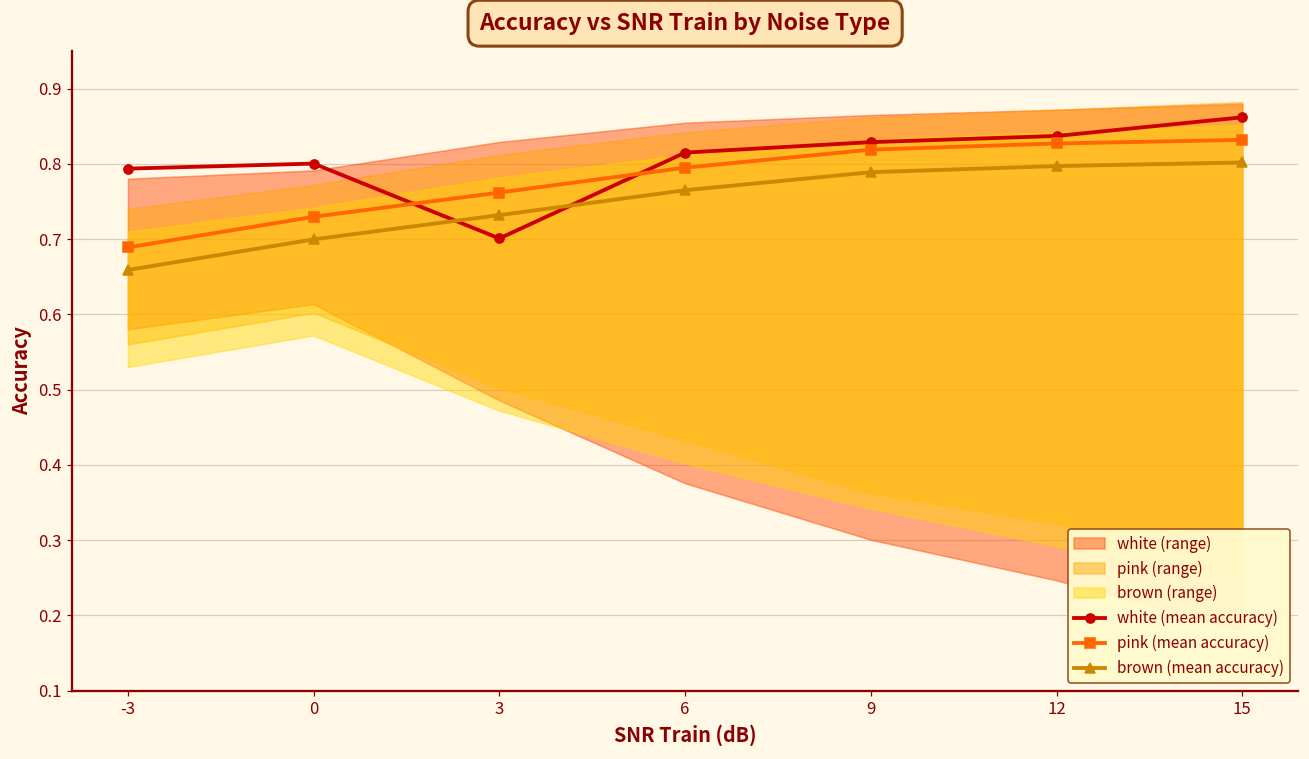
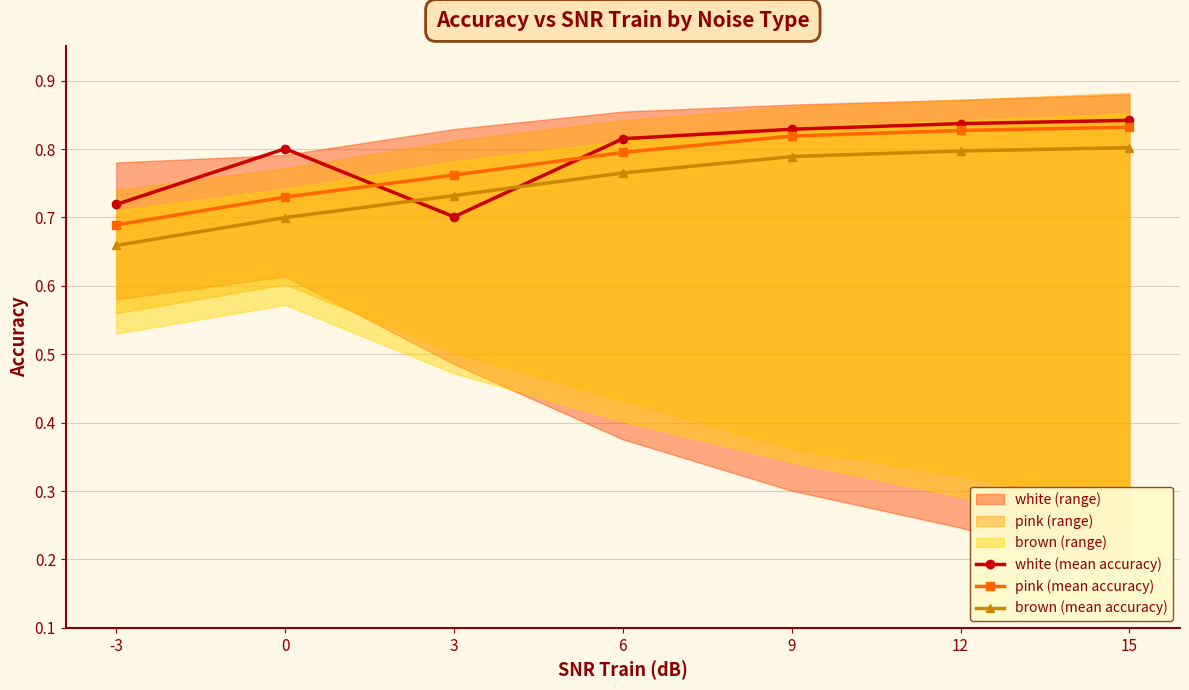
  {
    "white (mean accuracy)": {
-     "-3": 0.79,
+     "-3": 0.72,
      "0": 0.80,
      "3": 0.70,
      "12": 0.84,
-     "15": 0.86
+     "15": 0.84
    }
  }
